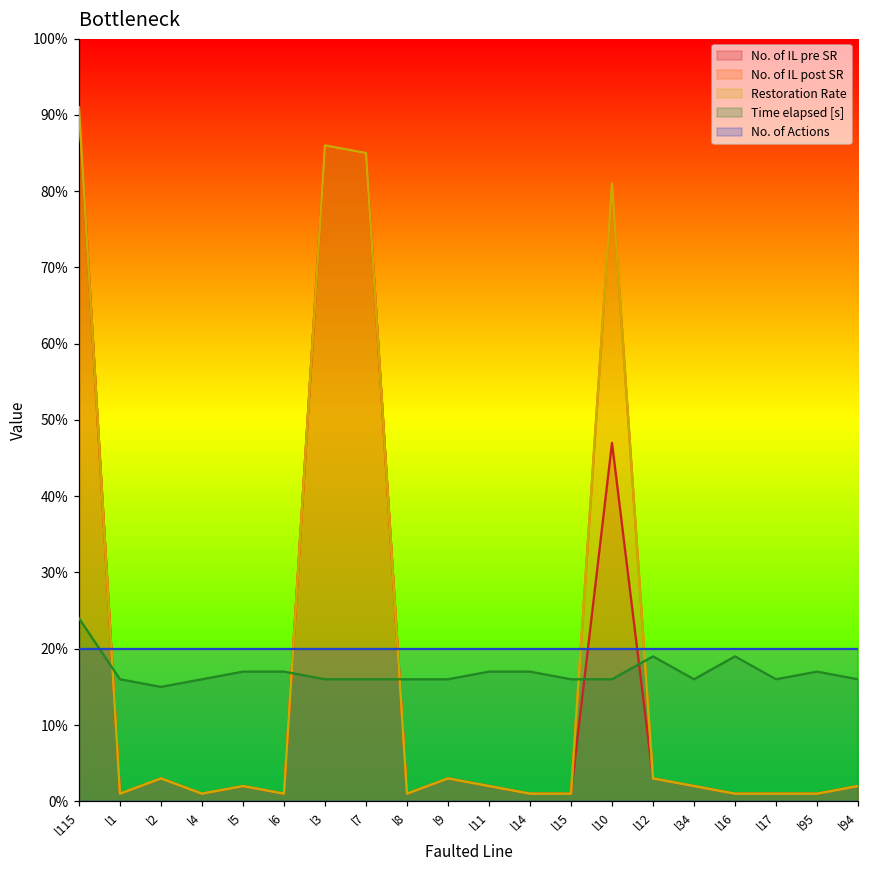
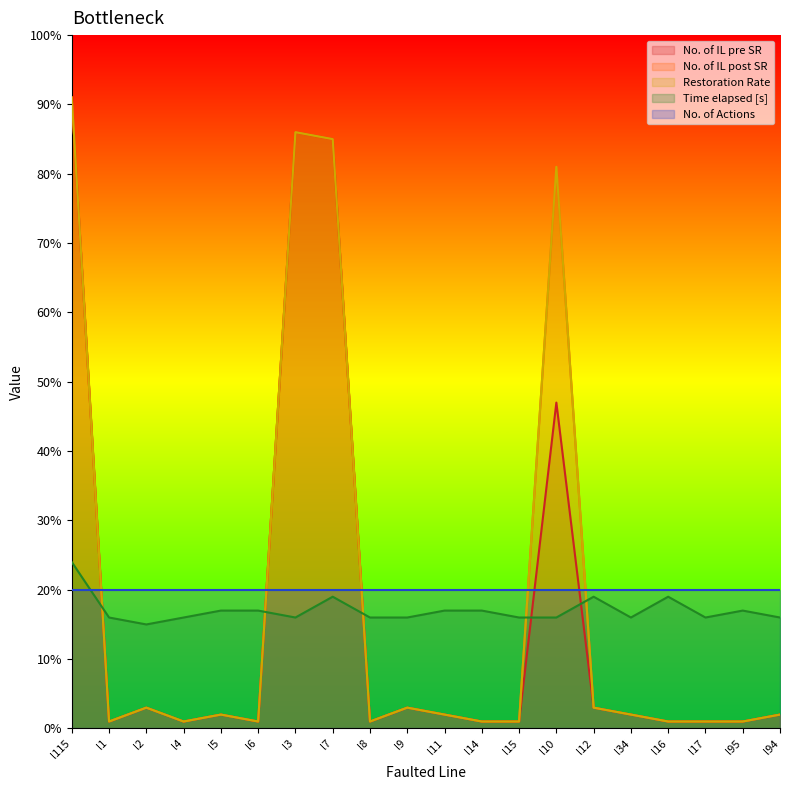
  {
    "Time elapsed [s]": {
      "l115": "24%",
      "l1": "16%",
      "l2": "15%",
      "l4": "16%",
      "l5": "17%",
      "l6": "17%",
      "l3": "16%",
-     "l7": "16%",
+     "l7": "19%",
      "l8": "16%",
      "l9": "16%",
      "l11": "17%",
      "l14": "17%",
      "l15": "16%",
      "l10": "16%",
      "l12": "19%",
      "l34": "16%",
      "l16": "19%",
      "l17": "16%",
      "l95": "17%",
      "l94": "16%"
    },
    "No. of Actions": {
      "l115": "20%",
      "l1": "20%",
      "l2": "20%",
      "l4": "20%",
      "l5": "20%",
      "l6": "20%",
      "l3": "20%",
      "l7": "20%",
      "l8": "20%",
      "l9": "20%",
      "l11": "20%",
      "l14": "20%",
      "l15": "20%",
      "l10": "20%",
      "l12": "20%",
      "l34": "20%",
      "l16": "20%",
      "l17": "20%",
      "l95": "20%",
      "l94": "20%"
    }
  }
